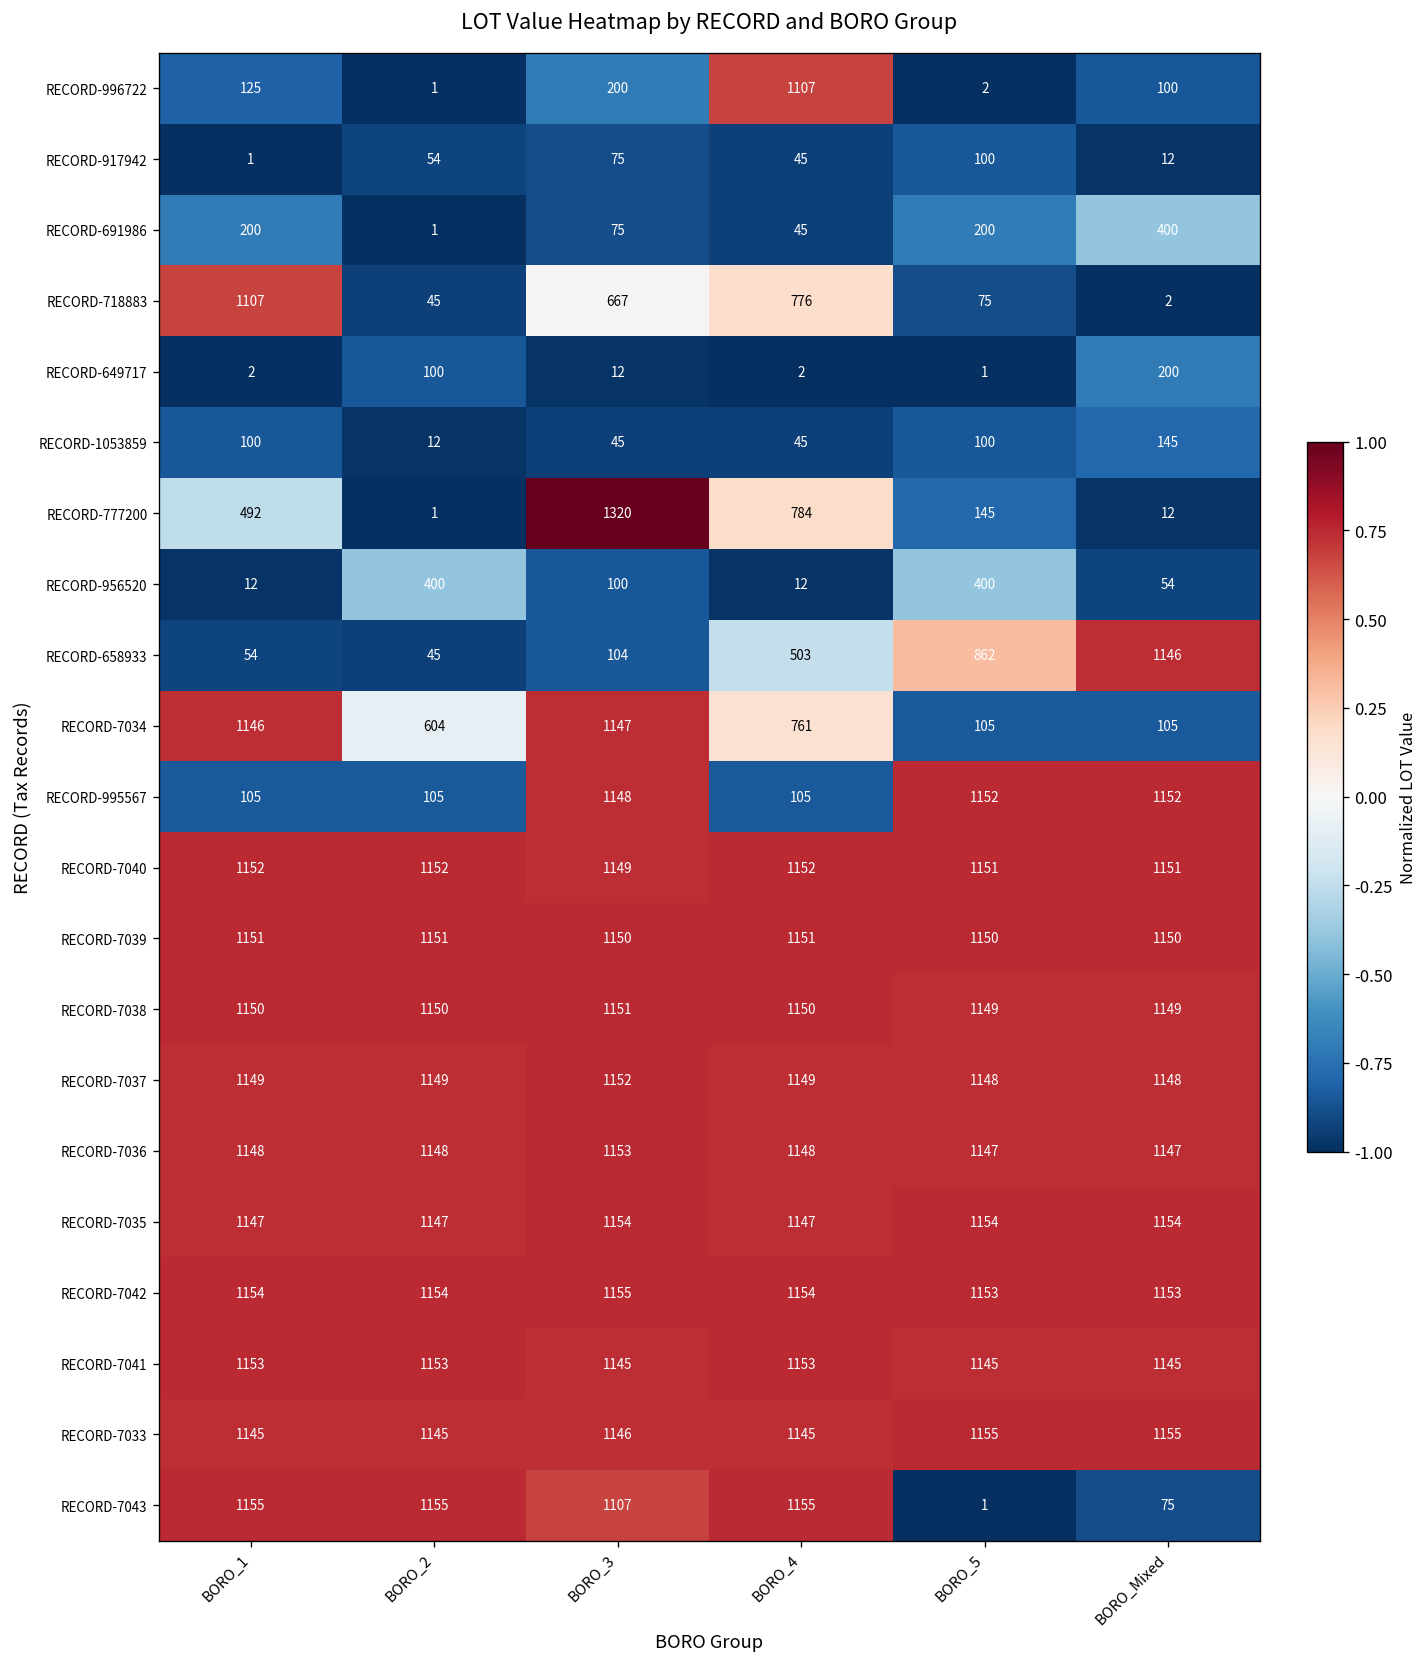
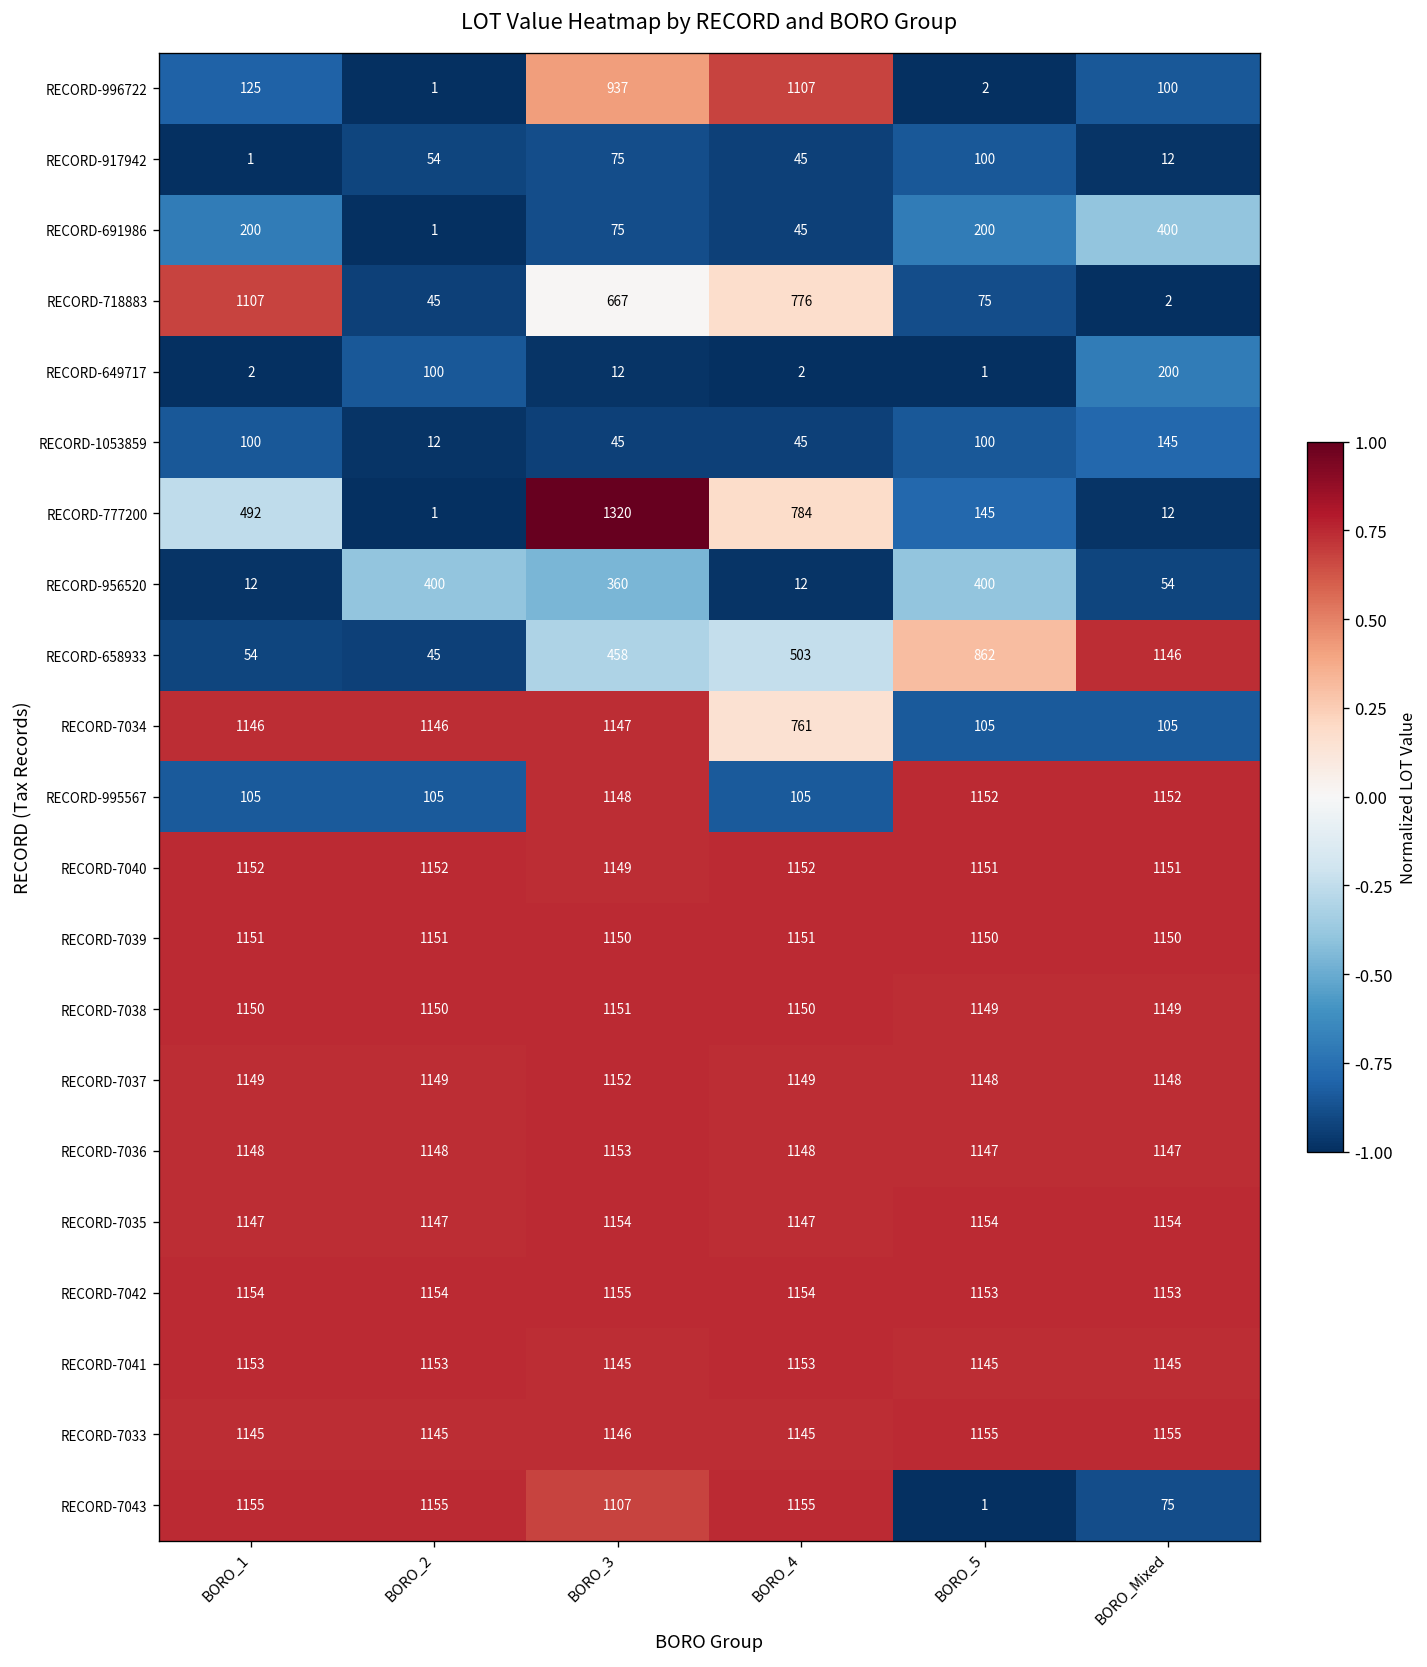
  {
    "RECORD-996722": {
      "BORO_1": 125,
      "BORO_2": 1,
-     "BORO_3": 200,
+     "BORO_3": 937,
      "BORO_4": 1107,
      "BORO_5": 2,
      "BORO_Mixed": 100
    },
    "RECORD-917942": {
      "BORO_1": 1,
      "BORO_2": 54,
      "BORO_3": 75,
      "BORO_4": 45,
      "BORO_5": 100,
      "BORO_Mixed": 12
    },
    "RECORD-691986": {
      "BORO_1": 200,
      "BORO_2": 1,
      "BORO_3": 75,
      "BORO_4": 45,
      "BORO_5": 200,
      "BORO_Mixed": 400
    },
    "RECORD-718883": {
      "BORO_1": 1107,
      "BORO_2": 45,
      "BORO_3": 667,
      "BORO_4": 776,
      "BORO_5": 75,
      "BORO_Mixed": 2
    },
    "RECORD-649717": {
      "BORO_1": 2,
      "BORO_2": 100,
      "BORO_3": 12,
      "BORO_4": 2,
      "BORO_5": 1,
      "BORO_Mixed": 200
    },
    "RECORD-1053859": {
      "BORO_1": 100,
      "BORO_2": 12,
      "BORO_3": 45,
      "BORO_4": 45,
      "BORO_5": 100,
      "BORO_Mixed": 145
    },
    "RECORD-777200": {
      "BORO_1": 492,
      "BORO_2": 1,
      "BORO_3": 1320,
      "BORO_4": 784,
      "BORO_5": 145,
      "BORO_Mixed": 12
    },
    "RECORD-956520": {
      "BORO_1": 12,
      "BORO_2": 400,
-     "BORO_3": 100,
+     "BORO_3": 360,
      "BORO_4": 12,
      "BORO_5": 400,
      "BORO_Mixed": 54
    },
    "RECORD-658933": {
      "BORO_1": 54,
      "BORO_2": 45,
-     "BORO_3": 104,
+     "BORO_3": 458,
      "BORO_4": 503,
      "BORO_5": 862,
      "BORO_Mixed": 1146
    },
    "RECORD-7034": {
      "BORO_1": 1146,
-     "BORO_2": 604,
+     "BORO_2": 1146,
      "BORO_3": 1147,
      "BORO_4": 761,
      "BORO_5": 105,
      "BORO_Mixed": 105
    },
    "RECORD-995567": {
      "BORO_1": 105,
      "BORO_2": 105,
      "BORO_3": 1148,
      "BORO_4": 105,
      "BORO_5": 1152,
      "BORO_Mixed": 1152
    },
    "RECORD-7040": {
      "BORO_1": 1152,
      "BORO_2": 1152,
      "BORO_3": 1149,
      "BORO_4": 1152,
      "BORO_5": 1151,
      "BORO_Mixed": 1151
    },
    "RECORD-7039": {
      "BORO_1": 1151,
      "BORO_2": 1151,
      "BORO_3": 1150,
      "BORO_4": 1151,
      "BORO_5": 1150,
      "BORO_Mixed": 1150
    },
    "RECORD-7038": {
      "BORO_1": 1150,
      "BORO_2": 1150,
      "BORO_3": 1151,
      "BORO_4": 1150,
      "BORO_5": 1149,
      "BORO_Mixed": 1149
    },
    "RECORD-7037": {
      "BORO_1": 1149,
      "BORO_2": 1149,
      "BORO_3": 1152,
      "BORO_4": 1149,
      "BORO_5": 1148,
      "BORO_Mixed": 1148
    },
    "RECORD-7036": {
      "BORO_1": 1148,
      "BORO_2": 1148,
      "BORO_3": 1153,
      "BORO_4": 1148,
      "BORO_5": 1147,
      "BORO_Mixed": 1147
    },
    "RECORD-7035": {
      "BORO_1": 1147,
      "BORO_2": 1147,
      "BORO_3": 1154,
      "BORO_4": 1147,
      "BORO_5": 1154,
      "BORO_Mixed": 1154
    },
    "RECORD-7042": {
      "BORO_1": 1154,
      "BORO_2": 1154,
      "BORO_3": 1155,
      "BORO_4": 1154,
      "BORO_5": 1153,
      "BORO_Mixed": 1153
    },
    "RECORD-7041": {
      "BORO_1": 1153,
      "BORO_2": 1153,
      "BORO_3": 1145,
      "BORO_4": 1153,
      "BORO_5": 1145,
      "BORO_Mixed": 1145
    },
    "RECORD-7033": {
      "BORO_1": 1145,
      "BORO_2": 1145,
      "BORO_3": 1146,
      "BORO_4": 1145,
      "BORO_5": 1155,
      "BORO_Mixed": 1155
    },
    "RECORD-7043": {
      "BORO_1": 1155,
      "BORO_2": 1155,
      "BORO_3": 1107,
      "BORO_4": 1155,
      "BORO_5": 1,
      "BORO_Mixed": 75
    }
  }
